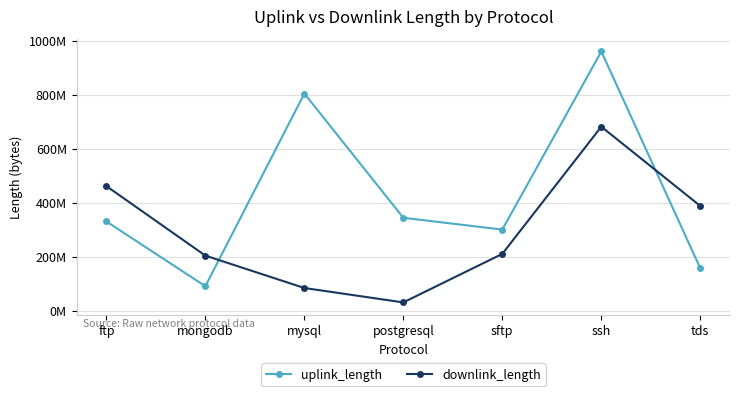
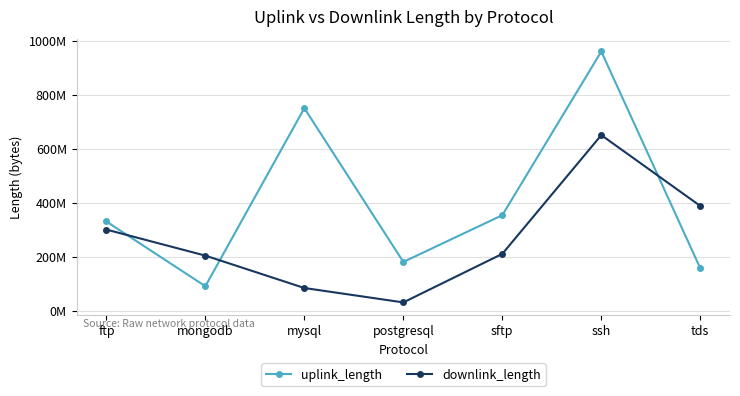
  {
    "uplink_length": {
      "ftp": 330000000,
      "mongodb": 90000000,
-     "mysql": 800000000,
-     "postgresql": 340000000,
-     "sftp": 300000000,
+     "mysql": 750000000,
+     "postgresql": 180000000,
+     "sftp": 350000000,
      "ssh": 960000000,
      "tds": 160000000
    },
    "downlink_length": {
-     "ftp": 460000000,
+     "ftp": 300000000,
      "mongodb": 200000000,
      "mysql": 80000000,
      "postgresql": 30000000,
      "sftp": 210000000,
-     "ssh": 680000000,
+     "ssh": 650000000,
      "tds": 390000000
    }
  }
